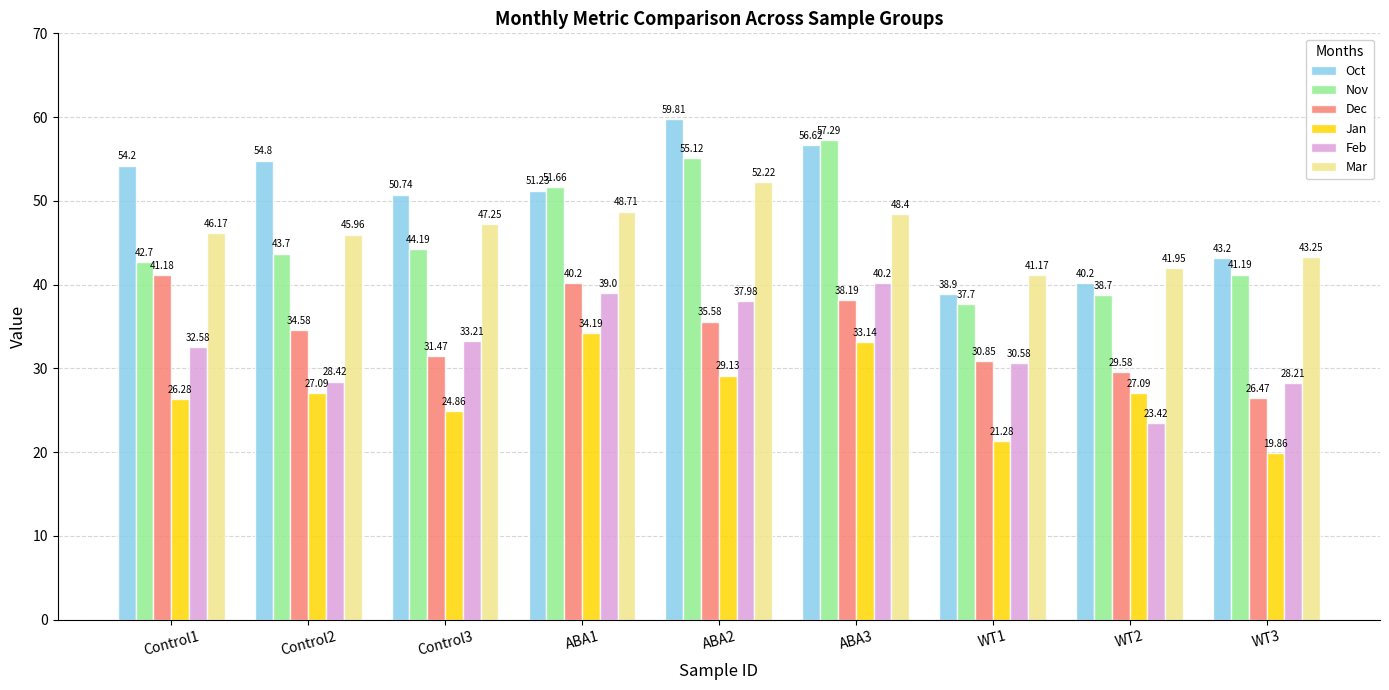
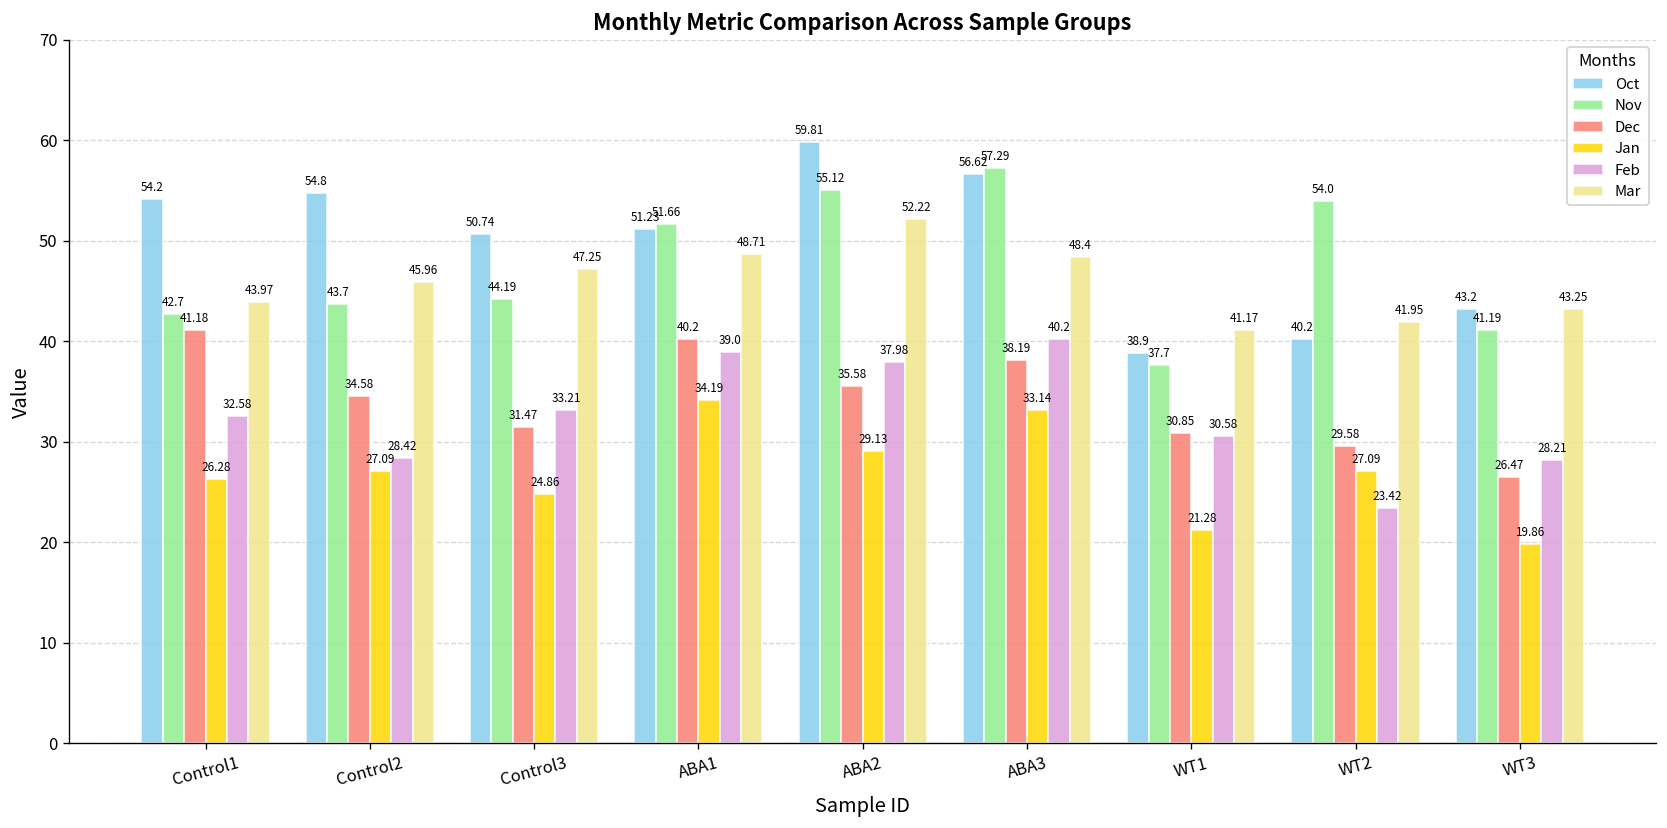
  {
    "Oct": {
      "Control1": 54.2,
      "Control2": 54.8,
      "Control3": 50.74,
      "ABA2": 59.81,
      "ABA3": 56.62,
      "WT1": 38.9,
      "WT2": 40.2,
      "WT3": 43.2
    },
    "Nov": {
      "Control1": 42.7,
      "Control2": 43.7,
      "Control3": 44.19,
      "ABA2": 55.12,
      "ABA3": 57.29,
      "WT1": 37.7,
-     "WT2": 38.7,
+     "WT2": 54.0,
      "WT3": 41.19
    },
    "Dec": {
      "Control1": 41.18,
      "Control2": 34.58,
      "Control3": 31.47,
      "ABA1": 40.2,
      "ABA2": 35.58,
      "ABA3": 38.19,
      "WT1": 30.85,
      "WT2": 29.58,
      "WT3": 26.47
    },
    "Jan": {
      "Control1": 26.28,
      "Control2": 27.09,
      "Control3": 24.86,
      "ABA1": 34.19,
      "ABA2": 29.13,
      "ABA3": 33.14,
      "WT1": 21.28,
      "WT2": 27.09,
      "WT3": 19.86
    },
    "Feb": {
      "Control1": 32.58,
      "Control2": 28.42,
      "Control3": 33.21,
      "ABA1": 39.0,
      "ABA2": 37.98,
      "ABA3": 40.2,
      "WT1": 30.58,
      "WT2": 23.42,
      "WT3": 28.21
    },
    "Mar": {
-     "Control1": 46.17,
+     "Control1": 43.97,
      "Control2": 45.96,
      "Control3": 47.25,
      "ABA1": 48.71,
      "ABA2": 52.22,
      "ABA3": 48.4,
      "WT1": 41.17,
      "WT2": 41.95,
      "WT3": 43.25
    }
  }
